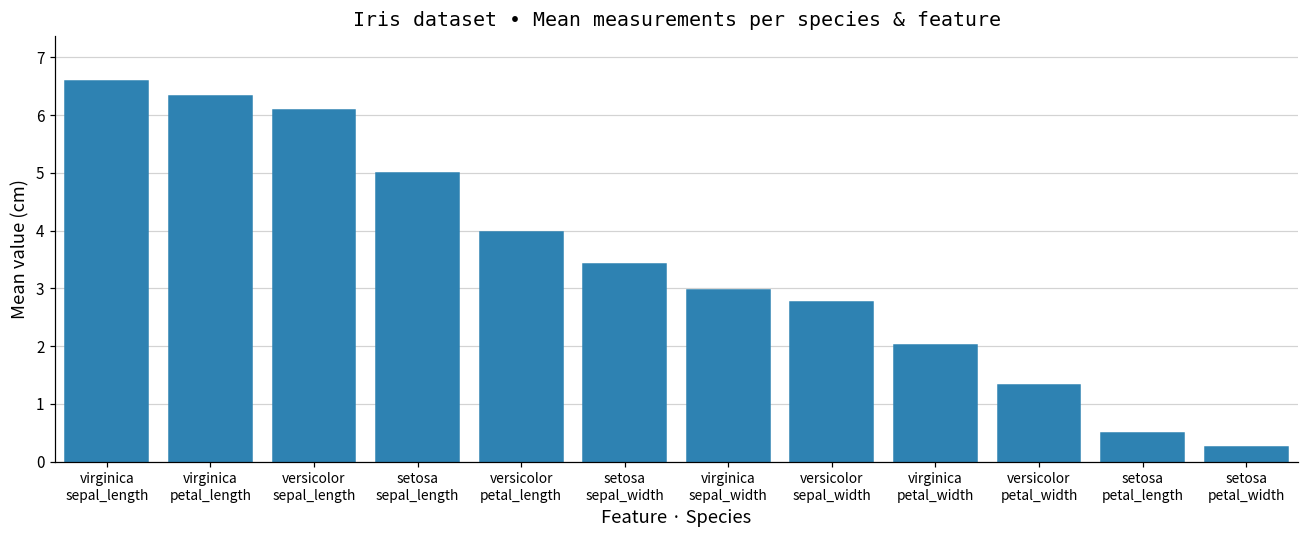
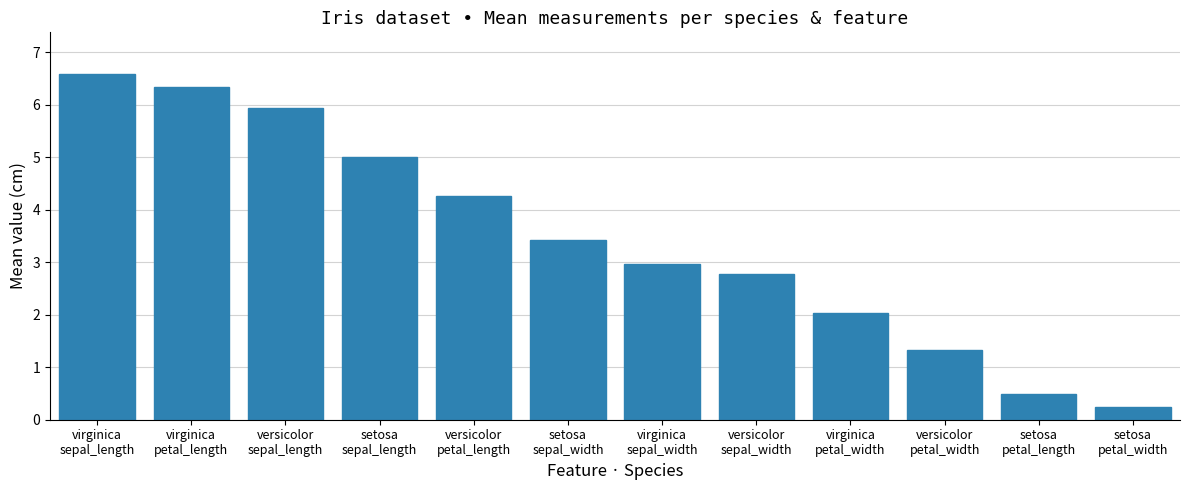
  {
    "virginica sepal_length": 6.6,
    "virginica petal_length": 6.3,
-   "versicolor sepal_length": 6.1,
+   "versicolor sepal_length": 5.9,
    "setosa sepal_length": 5.0,
-   "versicolor petal_length": 4.0,
+   "versicolor petal_length": 4.3,
    "setosa sepal_width": 3.4,
    "virginica sepal_width": 3.0,
    "versicolor sepal_width": 2.8,
    "virginica petal_width": 2.0,
    "versicolor petal_width": 1.3,
    "setosa petal_length": 0.5,
    "setosa petal_width": 0.2
  }
